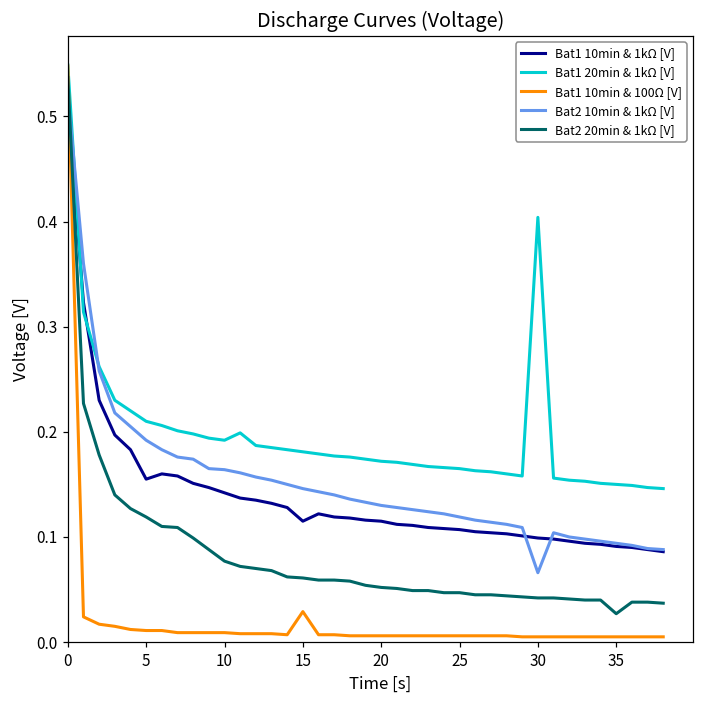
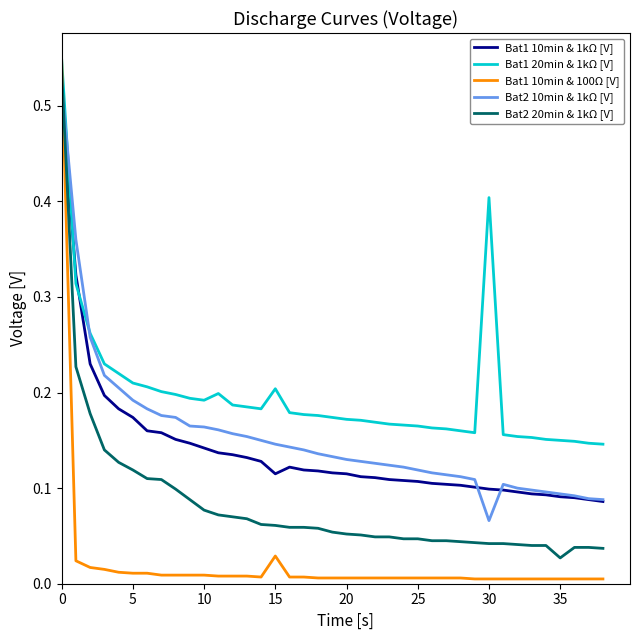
  {
    "Bat1 10min & 1kΩ [V]": {
      "0": 0.51,
-     "5": 0.16,
+     "5": 0.17,
      "10": 0.14,
      "15": 0.12,
      "20": 0.12,
      "25": 0.11,
      "30": 0.10,
      "35": 0.09
    },
    "Bat1 20min & 1kΩ [V]": {
      "5": 0.21,
      "10": 0.19,
-     "15": 0.18,
+     "15": 0.20,
      "20": 0.17,
      "25": 0.17,
      "30": 0.40,
      "35": 0.15
    },
    "Bat1 10min & 100Ω [V]": {
      "5": 0.01,
      "10": 0.01,
      "15": 0.03,
      "20": 0.01,
      "25": 0.01,
      "30": 0.01,
      "35": 0.01
    },
    "Bat2 10min & 1kΩ [V]": {
      "0": 0.52,
      "5": 0.19,
      "10": 0.16,
      "15": 0.15,
      "20": 0.13,
      "25": 0.12,
      "30": 0.07,
      "35": 0.09
    },
    "Bat2 20min & 1kΩ [V]": {
      "0": 0.54,
      "5": 0.12,
      "10": 0.08,
      "15": 0.06,
      "20": 0.05,
      "25": 0.05,
      "30": 0.04,
      "35": 0.03
    }
  }
